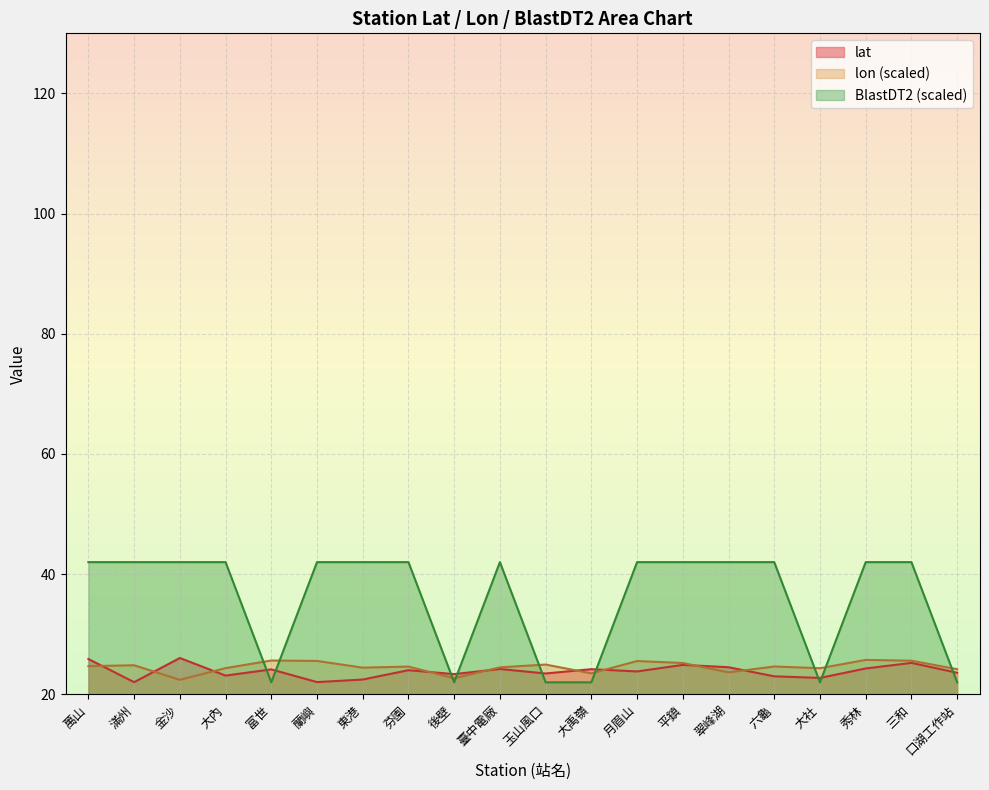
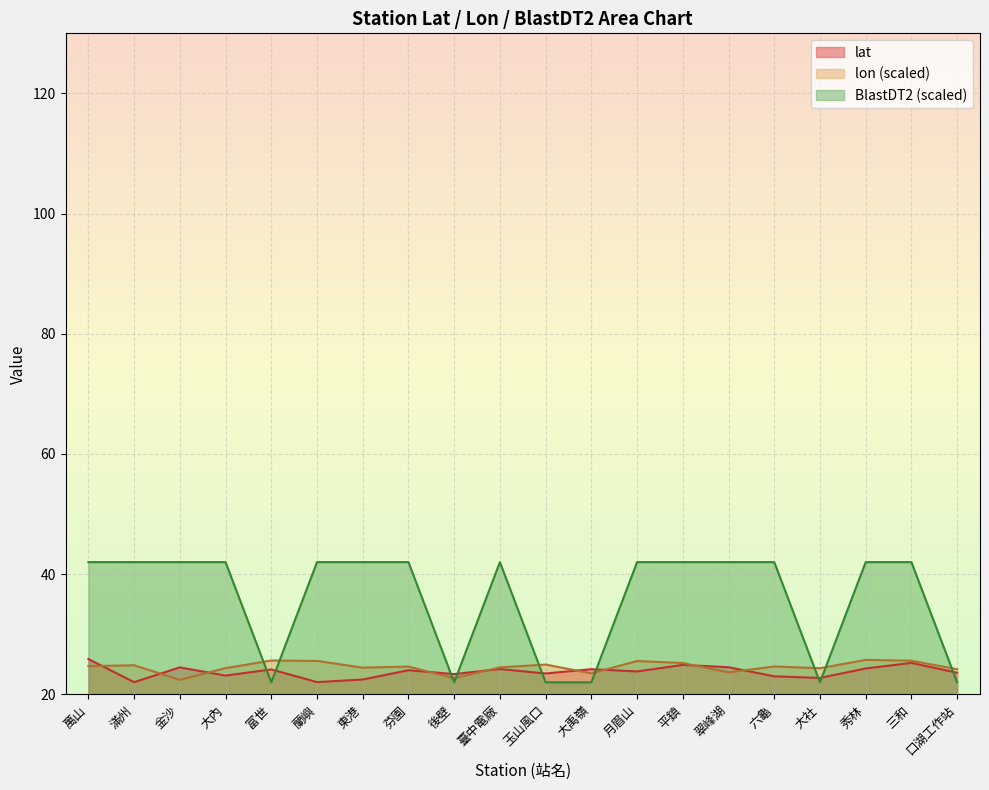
  {
    "lat": {
      "萬山": 26,
      "滿州": 22,
-     "金沙": 26,
+     "金沙": 24,
      "大內": 23,
      "富世": 24,
      "蘭嶼": 22,
      "東港": 22,
      "芬園": 24,
      "後壁": 23,
      "玉山風口": 23,
      "大禹嶺": 24,
      "月眉山": 24,
      "翠峰湖": 25,
      "六龜": 23,
      "大社": 23,
      "秀林": 24,
      "口湖工作站": 24
    },
    "lon (scaled)": {
      "萬山": 25,
      "滿州": 25,
      "金沙": 22,
      "大內": 24,
      "富世": 26,
      "蘭嶼": 26,
      "東港": 24,
      "芬園": 25,
      "後壁": 23,
      "玉山風口": 25,
      "大禹嶺": 23,
      "月眉山": 26,
      "翠峰湖": 24,
      "六龜": 25,
      "大社": 24,
      "秀林": 26,
      "口湖工作站": 24
    },
    "BlastDT2 (scaled)": {
      "萬山": 42,
      "滿州": 42,
      "金沙": 42,
      "大內": 42,
      "富世": 22,
      "蘭嶼": 42,
      "東港": 42,
      "芬園": 42,
      "後壁": 22,
      "臺中電廠": 42,
      "玉山風口": 22,
      "大禹嶺": 22,
      "月眉山": 42,
      "平鎮": 42,
      "翠峰湖": 42,
      "六龜": 42,
      "大社": 22,
      "秀林": 42,
      "三和": 42,
      "口湖工作站": 22
    }
  }
